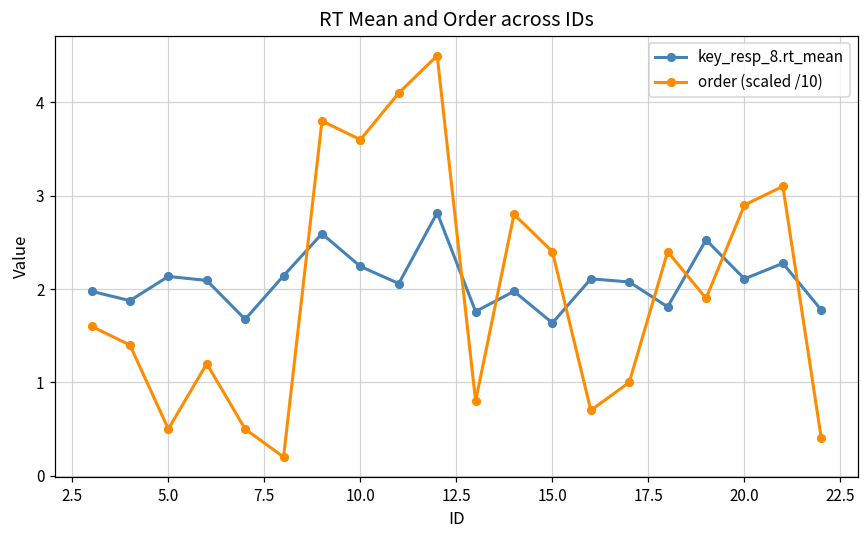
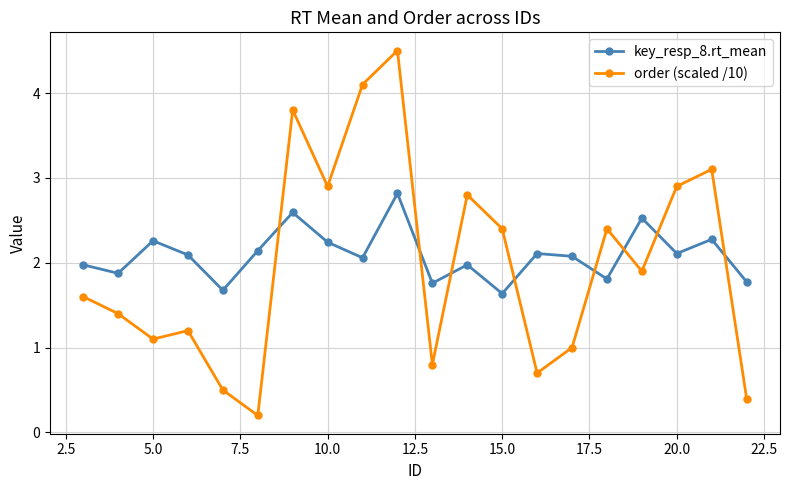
  {
    "key_resp_8.rt_mean": {
-     "5.0": 2.1,
+     "5.0": 2.3,
      "10.0": 2.2,
      "15.0": 1.6,
      "20.0": 2.1
    },
    "order (scaled /10)": {
-     "5.0": 0.5,
-     "10.0": 3.6,
+     "5.0": 1.1,
+     "10.0": 2.9,
      "15.0": 2.4,
      "20.0": 2.9
    }
  }
